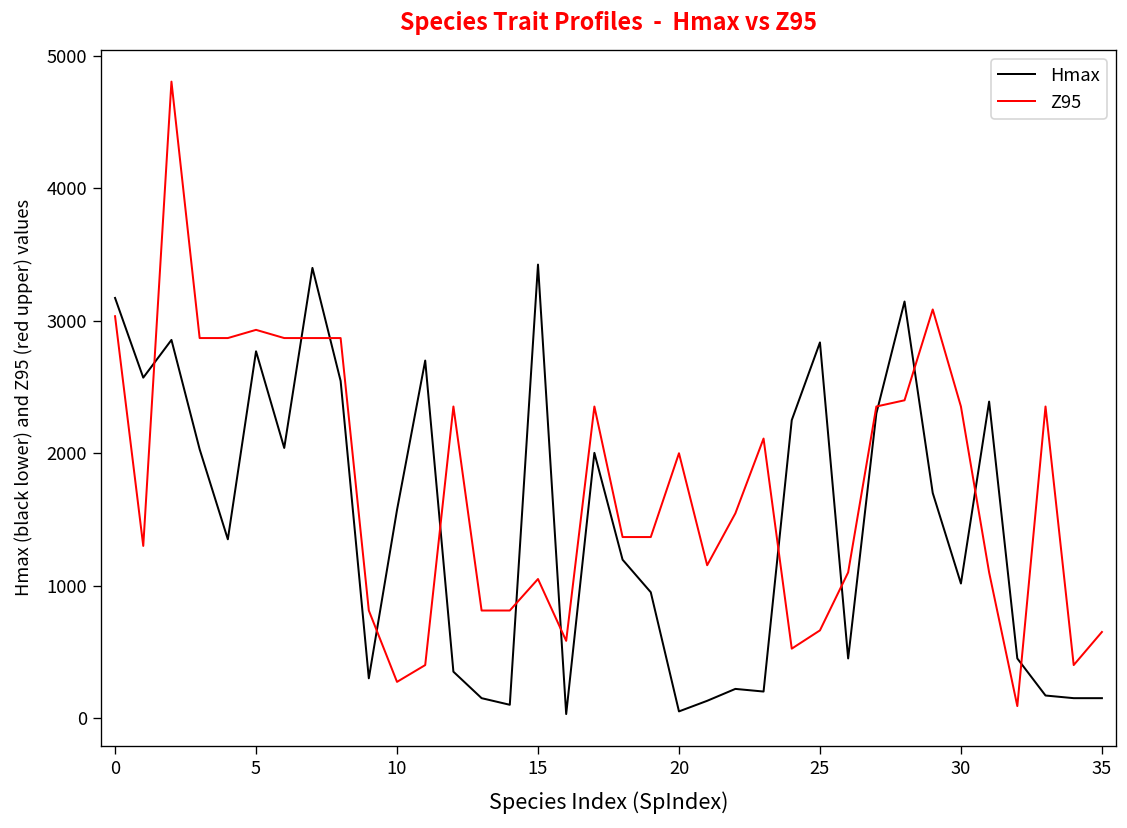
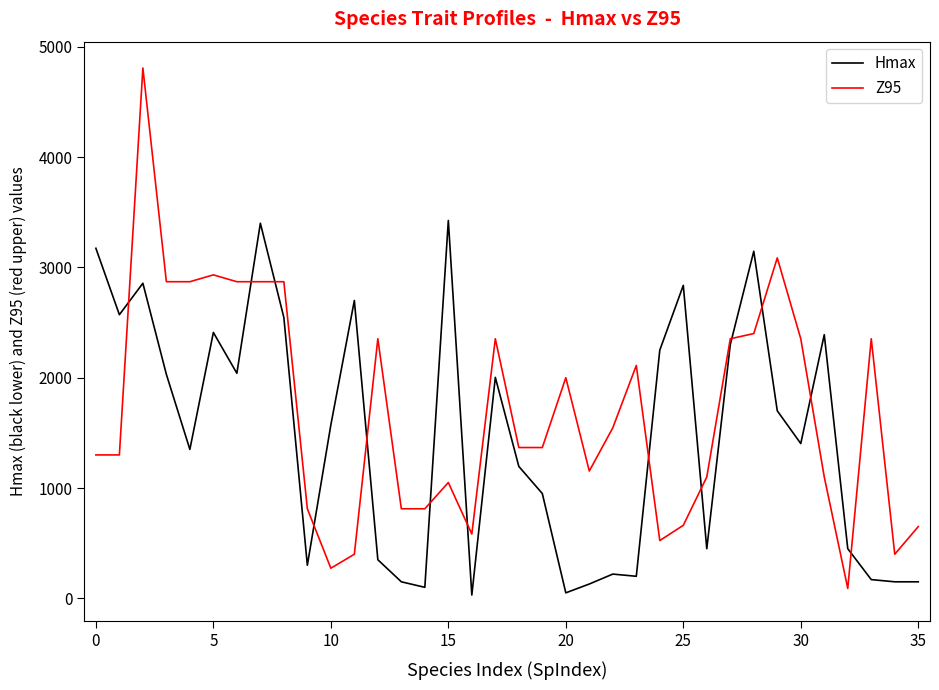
  {
    "Hmax": {
      "0": 3170,
-     "5": 2770,
+     "5": 2410,
      "10": 1570,
      "15": 3430,
      "20": 50,
      "25": 2840,
-     "30": 1020,
+     "30": 1400,
      "35": 150
    },
    "Z95": {
-     "0": 3040,
+     "0": 1300,
      "5": 2930,
      "10": 270,
      "15": 1050,
      "20": 2000,
      "25": 660,
      "30": 2350,
      "35": 650
    }
  }
